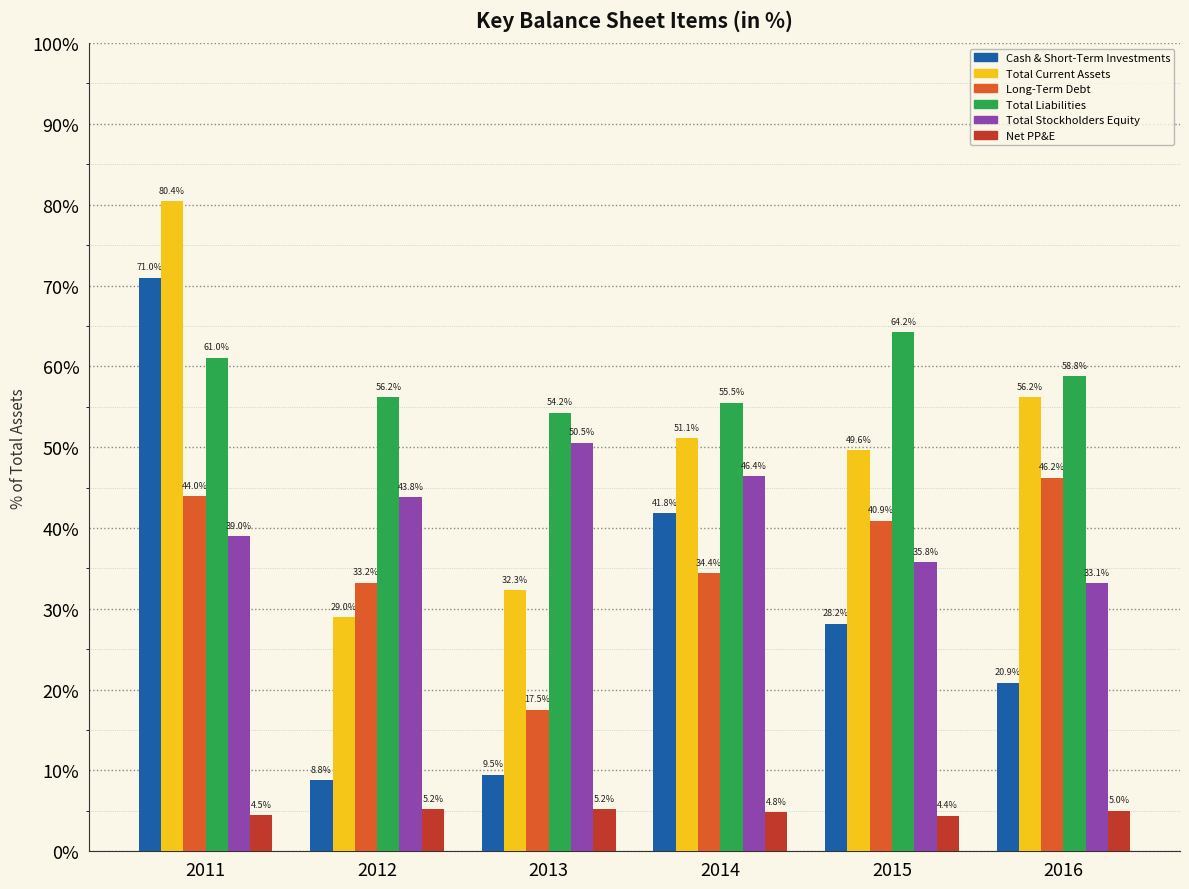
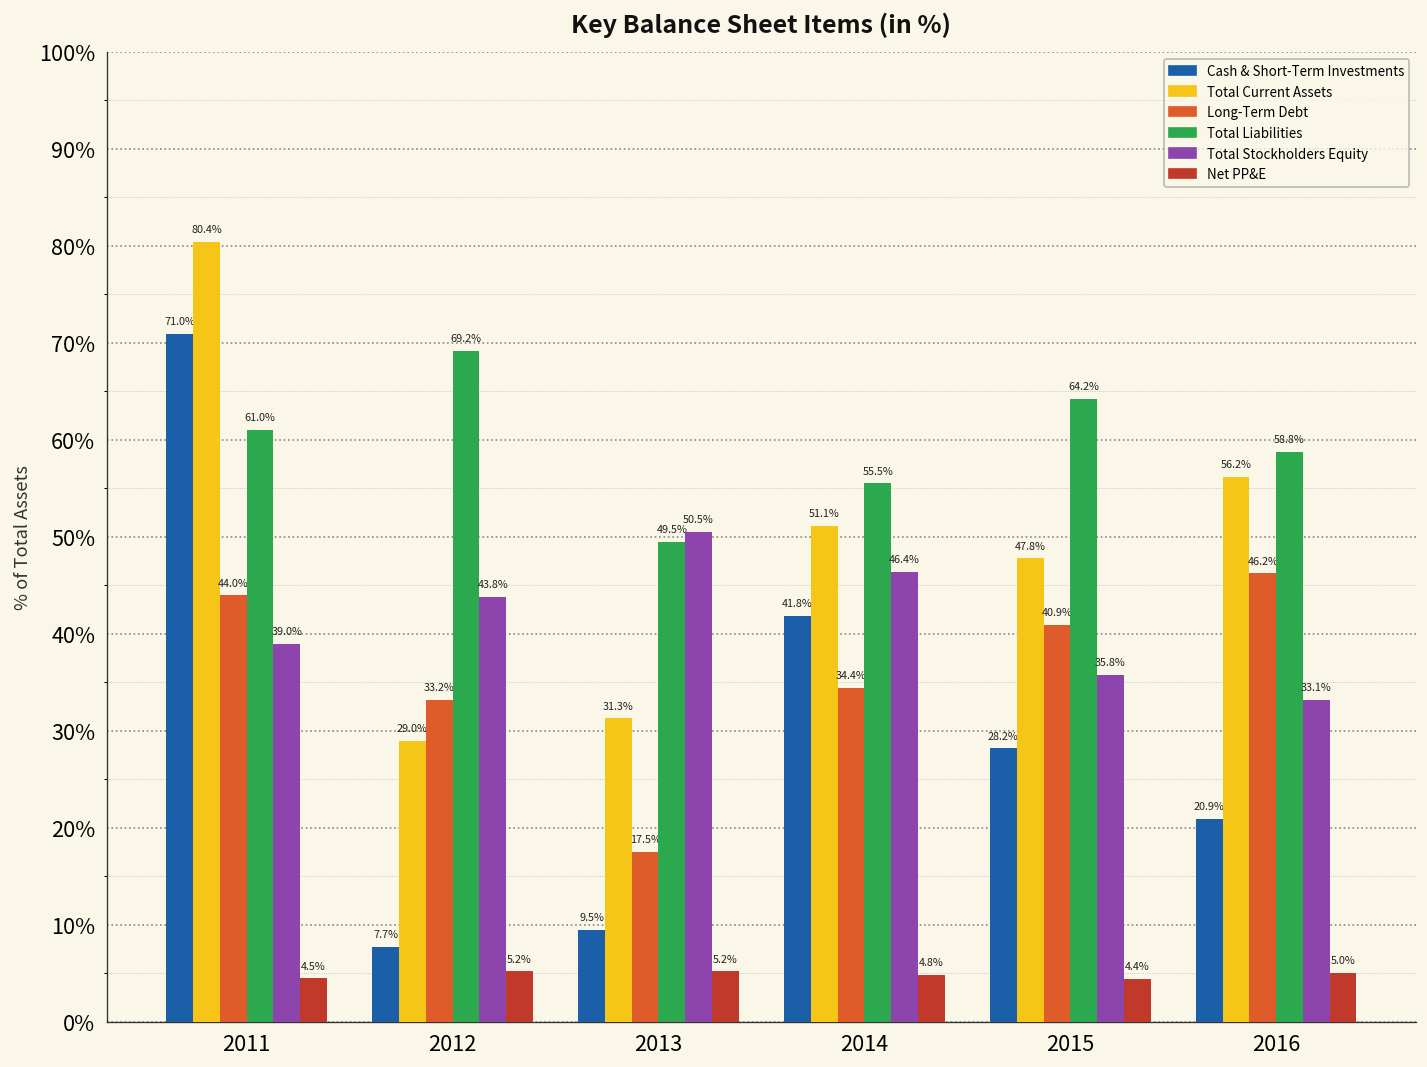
  {
    "Cash & Short-Term Investments": {
      "2011": "71.0%",
-     "2012": "8.8%",
+     "2012": "7.7%",
      "2013": "9.5%",
      "2014": "41.8%",
      "2015": "28.2%",
      "2016": "20.9%"
    },
    "Total Current Assets": {
      "2011": "80.4%",
      "2012": "29.0%",
-     "2013": "32.3%",
+     "2013": "31.3%",
      "2014": "51.1%",
-     "2015": "49.6%",
+     "2015": "47.8%",
      "2016": "56.2%"
    },
    "Total Liabilities": {
      "2011": "61.0%",
-     "2012": "56.2%",
-     "2013": "54.2%",
+     "2012": "69.2%",
+     "2013": "49.5%",
      "2014": "55.5%",
      "2015": "64.2%",
      "2016": "58.8%"
    },
    "Total Stockholders Equity": {
      "2011": "39.0%",
      "2012": "43.8%",
      "2013": "50.5%",
      "2014": "46.4%",
      "2015": "35.8%",
      "2016": "33.1%"
    }
  }
